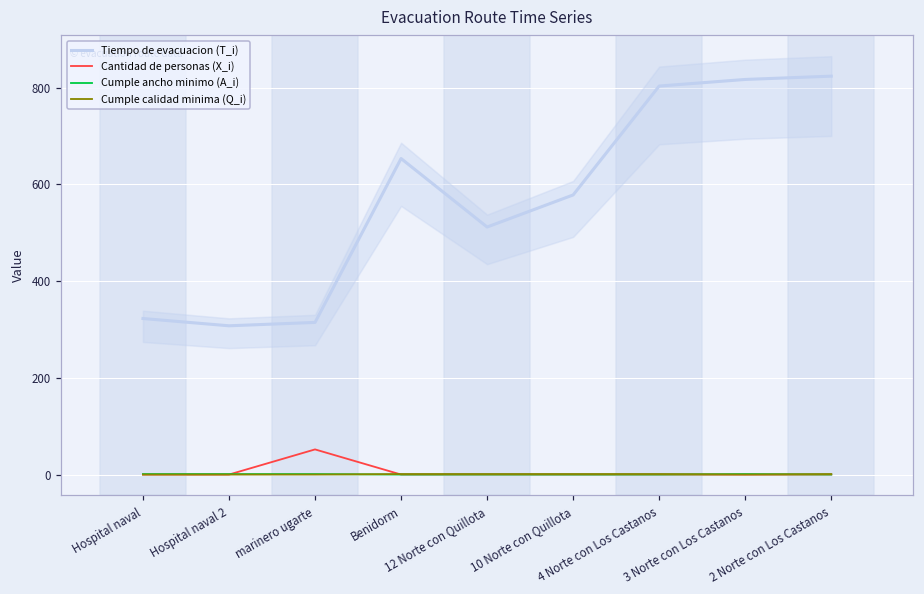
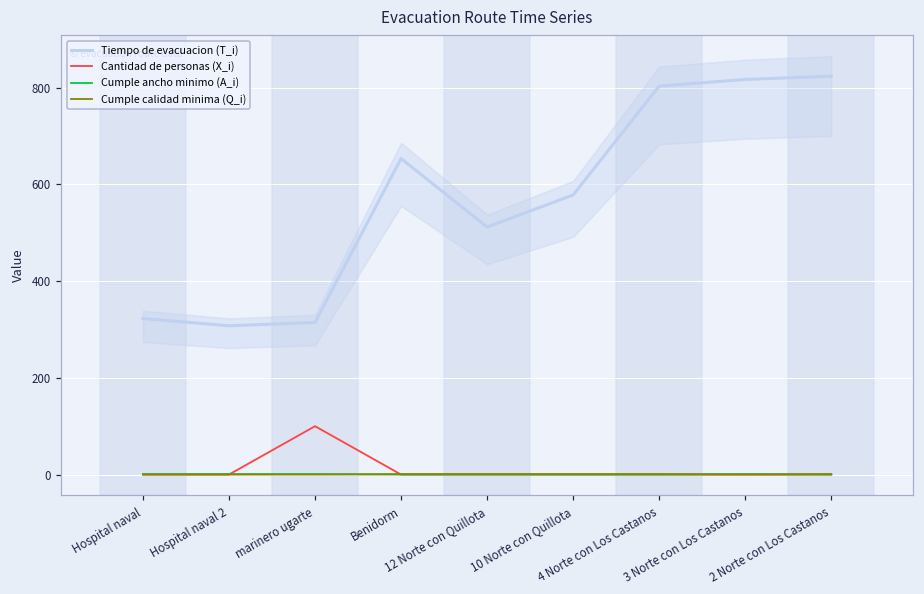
  {
    "Cantidad de personas (X_i)": {
-     "marinero ugarte": 50
+     "marinero ugarte": 100
    },
    "Cumple calidad minima (Q_i)": {
      "marinero ugarte": 0
    }
  }
